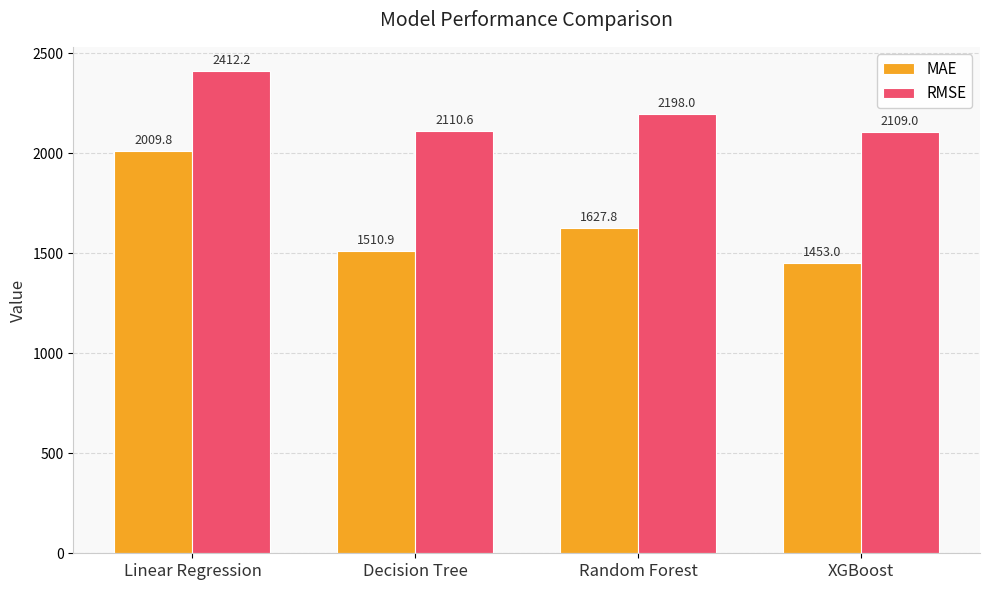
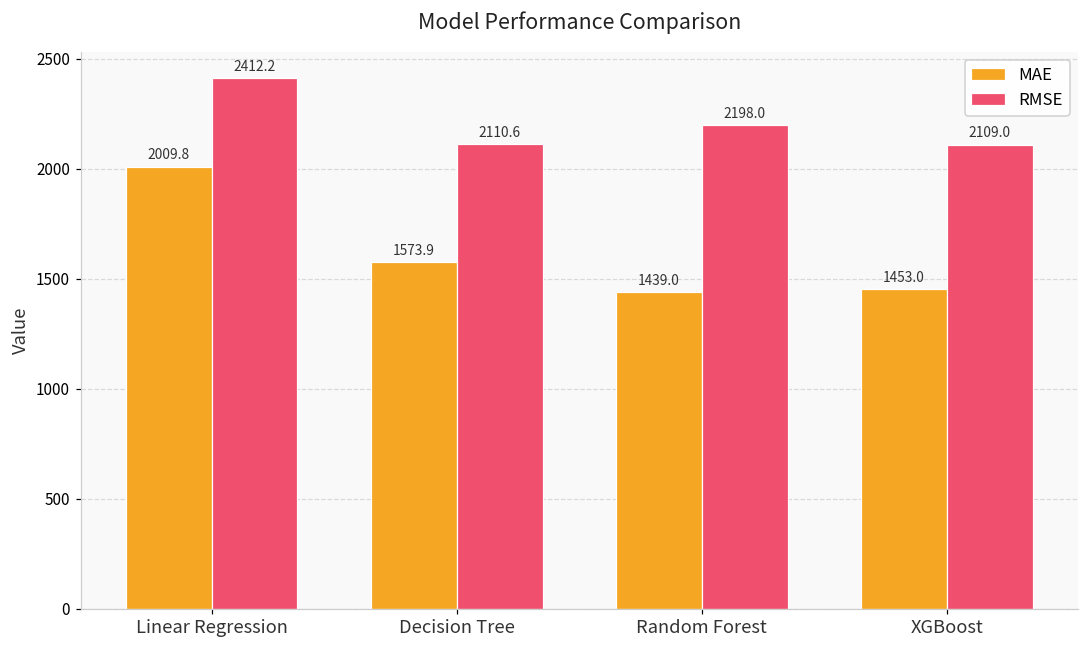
  {
    "MAE": {
      "Linear Regression": 2009.8,
-     "Decision Tree": 1510.9,
-     "Random Forest": 1627.8,
+     "Decision Tree": 1573.9,
+     "Random Forest": 1439.0,
      "XGBoost": 1453.0
    },
    "RMSE": {
      "Linear Regression": 2412.2,
      "Decision Tree": 2110.6,
      "Random Forest": 2198.0,
      "XGBoost": 2109.0
    }
  }
